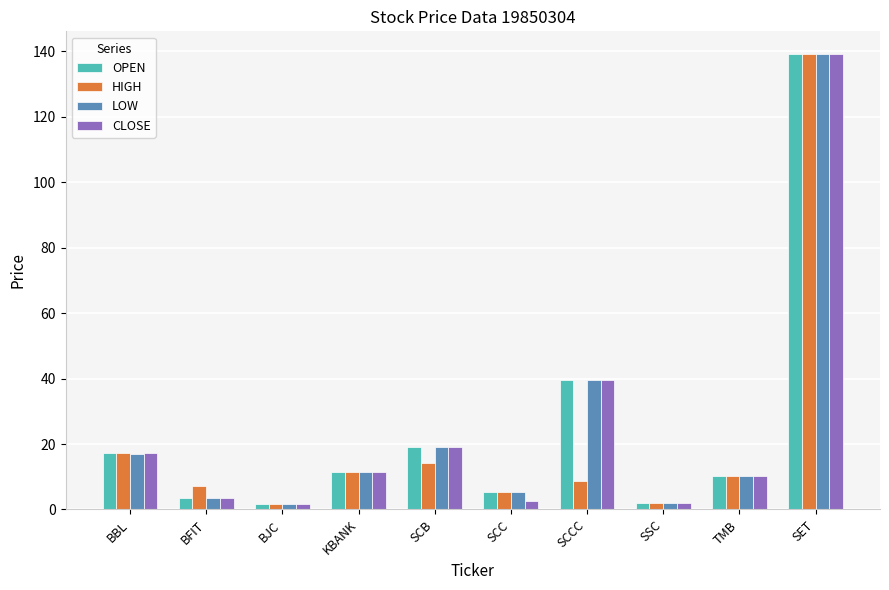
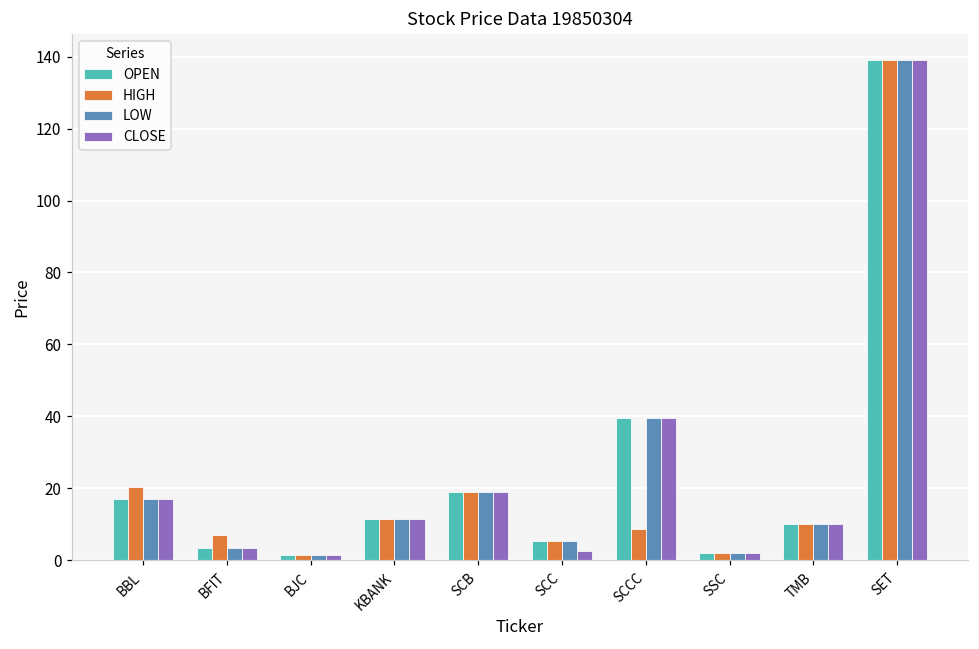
  {
    "HIGH": {
-     "BBL": 17,
+     "BBL": 20,
      "BFIT": 7,
      "BJC": 2,
      "KBANK": 12,
-     "SCB": 14,
+     "SCB": 19,
      "SCC": 5,
      "SCCC": 9,
      "SSC": 2,
      "TMB": 10,
      "SET": 139
    },
    "CLOSE": {
      "BBL": 17,
      "BFIT": 3,
      "BJC": 2,
      "KBANK": 12,
      "SCB": 19,
      "SCC": 3,
      "SCCC": 40,
      "SSC": 2,
      "TMB": 10,
      "SET": 139
    }
  }
